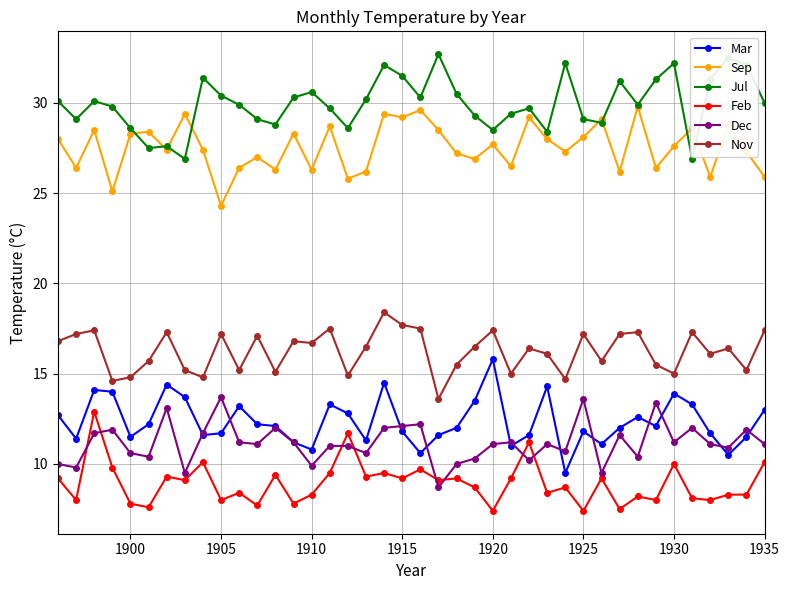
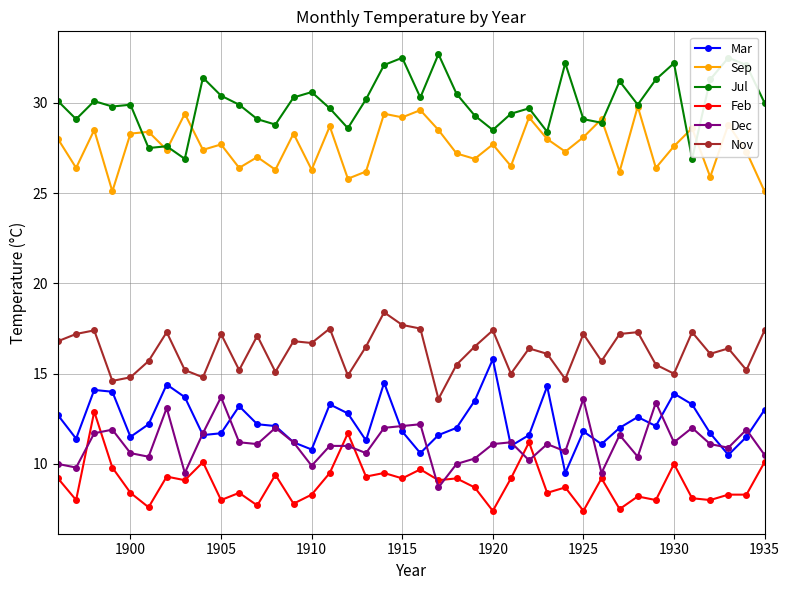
  {
    "Mar": {
      "1900": 11.5,
      "1905": 11.7,
      "1910": 10.8,
      "1915": 11.8,
      "1920": 15.8,
      "1925": 11.8,
      "1930": 13.9,
      "1935": 13.0
    },
    "Sep": {
      "1900": 28.3,
-     "1905": 24.3,
+     "1905": 27.7,
      "1910": 26.3,
      "1915": 29.2,
      "1920": 27.7,
      "1925": 28.1,
      "1930": 27.6,
-     "1935": 25.9
+     "1935": 25.1
    },
    "Jul": {
-     "1900": 28.6,
+     "1900": 29.9,
      "1905": 30.4,
      "1910": 30.6,
-     "1915": 31.5,
+     "1915": 32.5,
      "1920": 28.5,
      "1925": 29.1,
      "1930": 32.2,
      "1935": 30.0
    },
    "Feb": {
-     "1900": 7.8,
+     "1900": 8.4,
      "1905": 8.0,
      "1910": 8.3,
      "1915": 9.2,
      "1920": 7.4,
      "1925": 7.4,
      "1930": 10.0,
      "1935": 10.1
    },
    "Dec": {
      "1900": 10.6,
      "1905": 13.7,
      "1910": 9.9,
      "1915": 12.1,
      "1920": 11.1,
      "1925": 13.6,
      "1930": 11.2,
-     "1935": 11.1
+     "1935": 10.5
    },
    "Nov": {
      "1900": 14.8,
      "1905": 17.2,
      "1910": 16.7,
      "1915": 17.7,
      "1920": 17.4,
      "1925": 17.2,
      "1930": 15.0,
      "1935": 17.4
    }
  }
